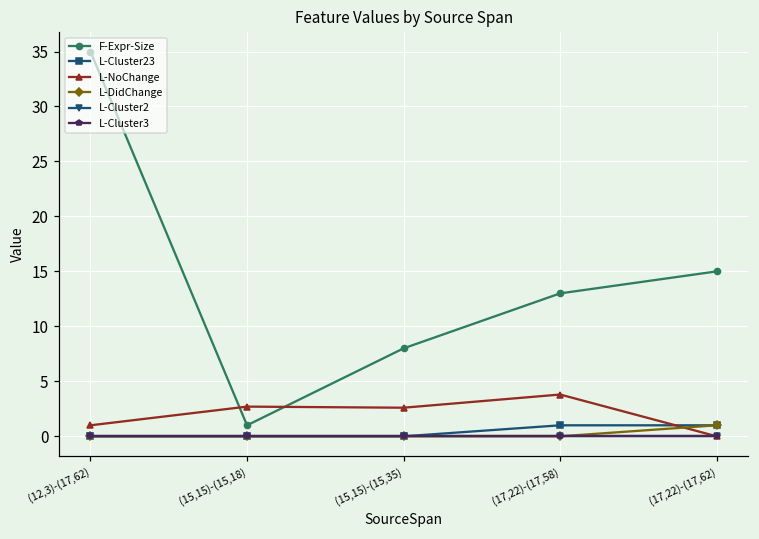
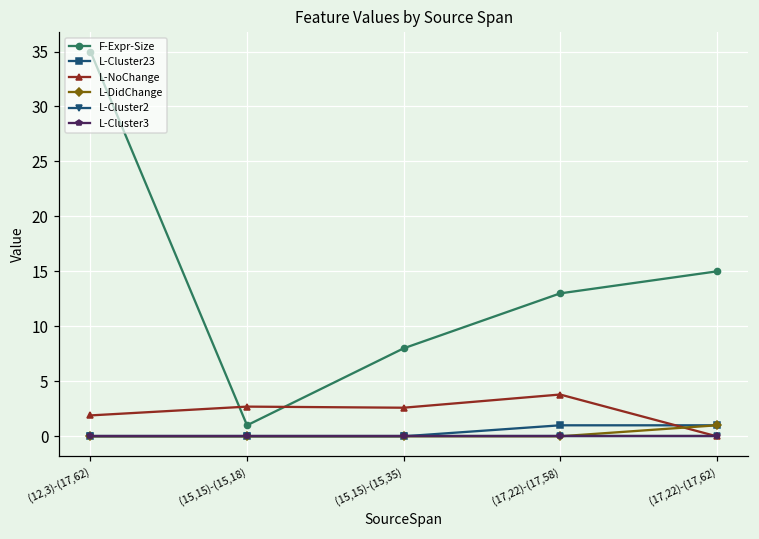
  {
    "L-NoChange": {
-     "(12,3)-(17,62)": 1,
+     "(12,3)-(17,62)": 2,
      "(15,15)-(15,18)": 3,
      "(15,15)-(15,35)": 3,
      "(17,22)-(17,58)": 4
    }
  }
